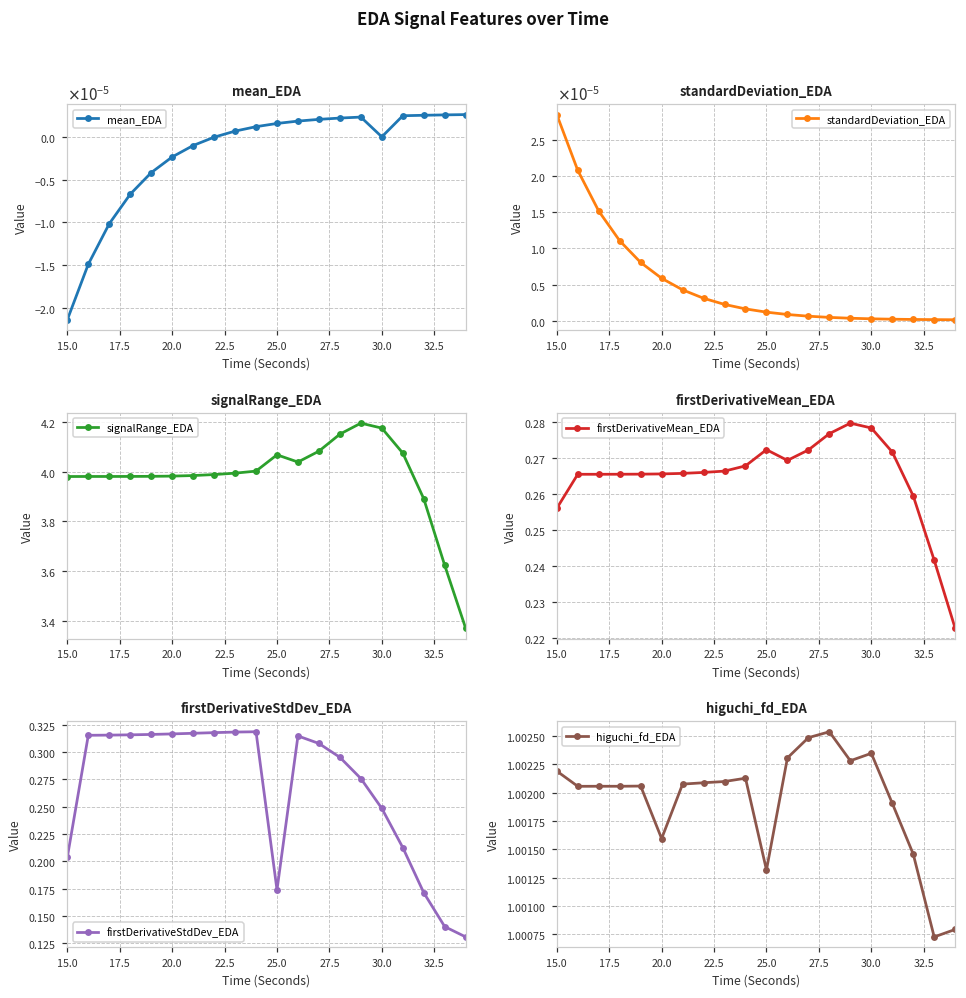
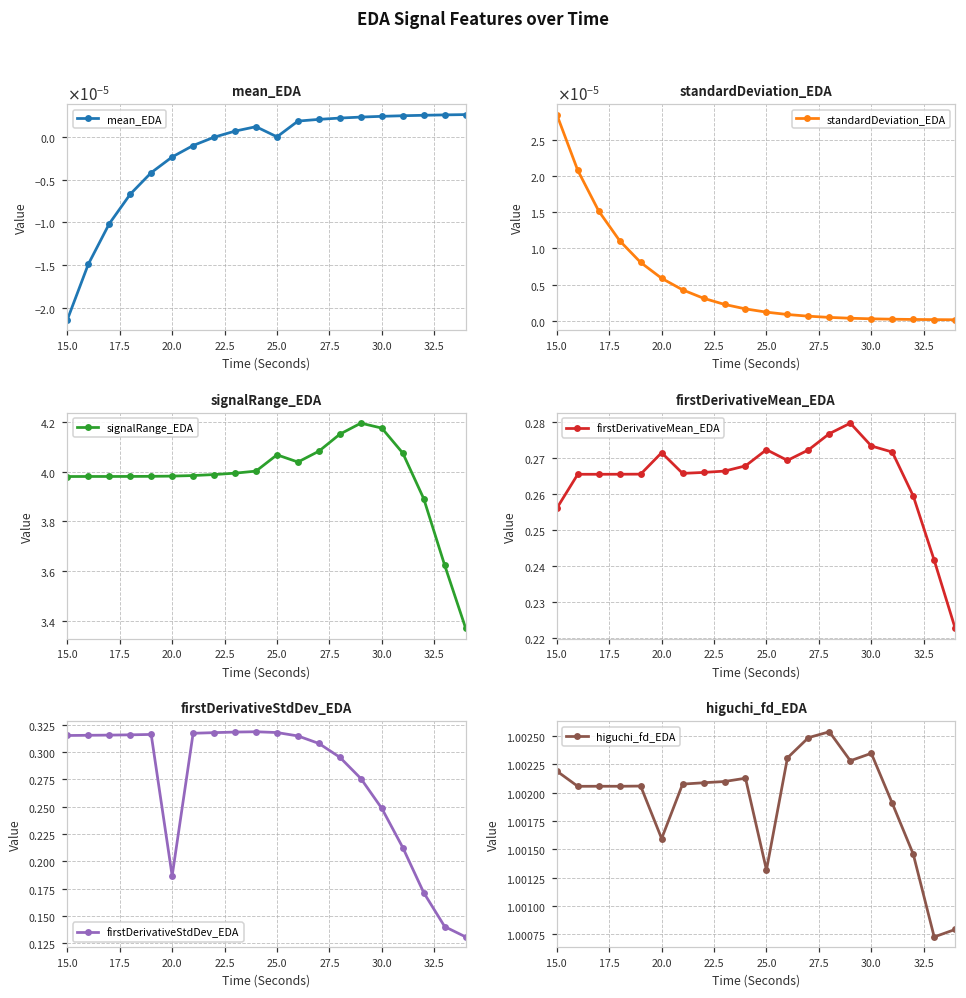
  {
    "mean_EDA": {
      "15.0": -0.000021,
      "20.0": -0.000002,
-     "25.0": 0.000002,
-     "30.0": 0.000000
+     "25.0": 0.000000,
+     "30.0": 0.000002
    },
    "standardDeviation_EDA": {
      "15.0": 0.000028,
      "20.0": 0.000006,
      "25.0": 0.000001,
      "30.0": 0.000000
    },
    "signalRange_EDA": {
      "15.0": 3.98,
      "20.0": 3.98,
      "25.0": 4.07,
      "30.0": 4.17
    },
    "firstDerivativeMean_EDA": {
      "15.0": 0.256,
-     "20.0": 0.266,
+     "20.0": 0.272,
      "25.0": 0.272,
-     "30.0": 0.278
+     "30.0": 0.273
    },
    "firstDerivativeStdDev_EDA": {
-     "15.0": 0.20,
-     "20.0": 0.32,
-     "25.0": 0.17,
+     "15.0": 0.32,
+     "20.0": 0.19,
+     "25.0": 0.32,
      "30.0": 0.25
    },
    "higuchi_fd_EDA": {
      "15.0": 1.00219,
      "20.0": 1.00160,
      "25.0": 1.00132,
      "30.0": 1.00235
    }
  }
